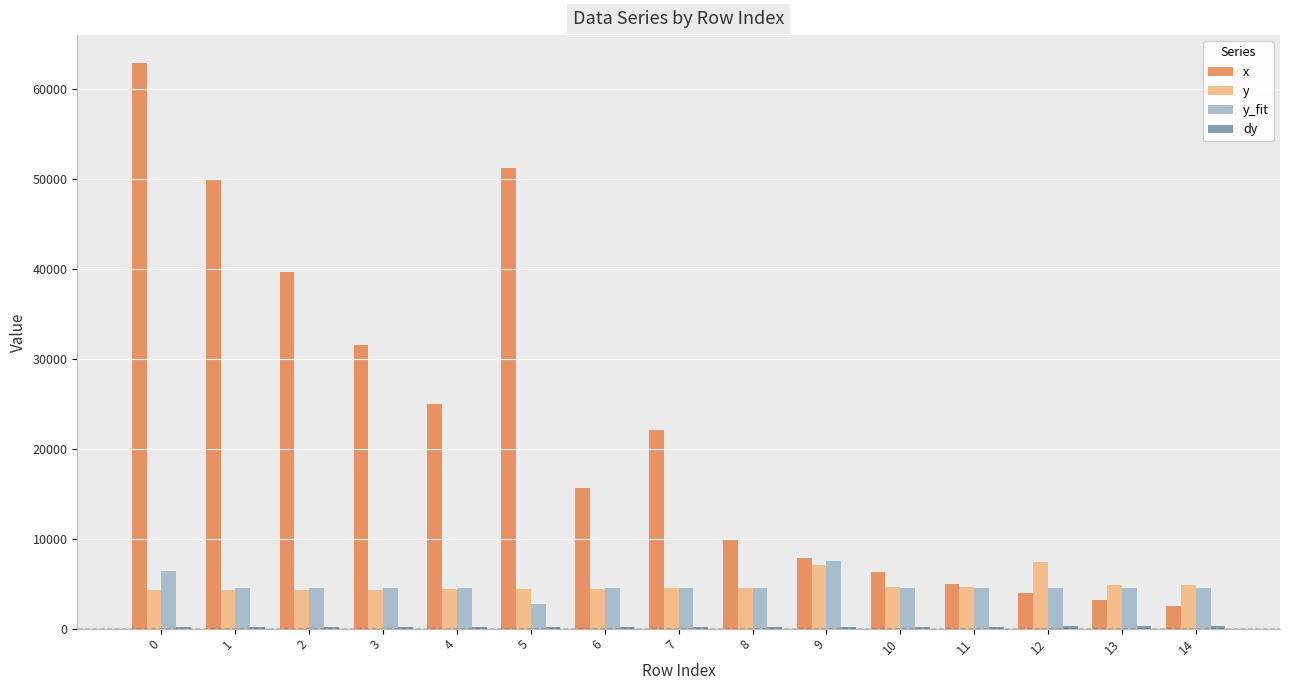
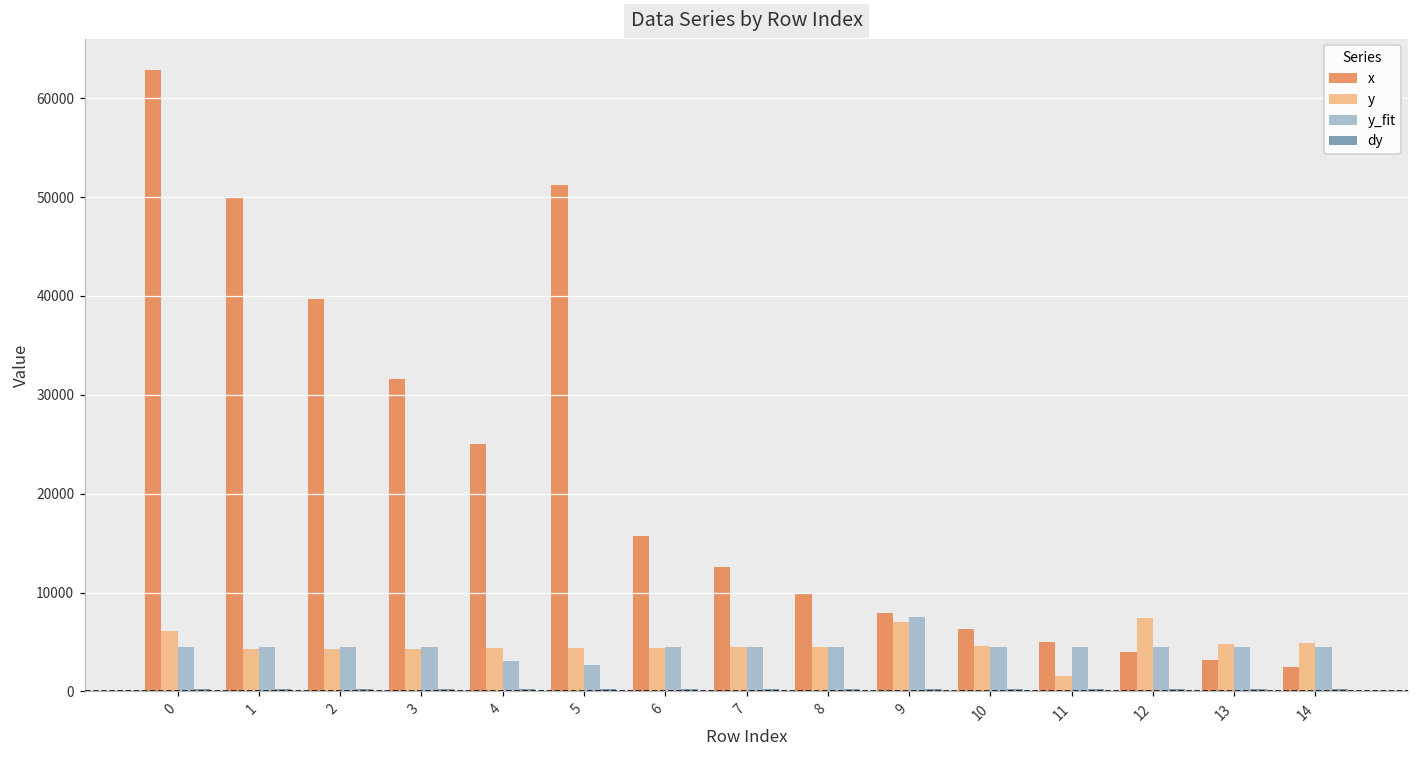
  {
    "x": {
      "0": 63000,
      "1": 50000,
      "2": 40000,
      "3": 32000,
      "4": 25000,
      "5": 51000,
      "6": 16000,
-     "7": 22000,
+     "7": 13000,
      "8": 10000,
      "9": 8000,
      "10": 6000,
      "11": 5000,
      "12": 4000,
      "13": 3000,
      "14": 2000
    },
    "y": {
-     "0": 4000,
+     "0": 6000,
      "1": 4000,
      "2": 4000,
      "3": 4000,
      "4": 4000,
      "5": 4000,
      "6": 4000,
      "7": 4000,
      "8": 5000,
      "9": 7000,
      "10": 5000,
-     "11": 5000,
+     "11": 2000,
      "12": 7000,
      "13": 5000,
      "14": 5000
    },
    "y_fit": {
-     "0": 6000,
+     "0": 5000,
      "1": 5000,
      "2": 5000,
      "3": 5000,
-     "4": 5000,
+     "4": 3000,
      "5": 3000,
      "6": 5000,
      "7": 5000,
      "8": 5000,
      "9": 8000,
      "10": 5000,
      "11": 5000,
      "12": 5000,
      "13": 5000,
      "14": 5000
    }
  }
